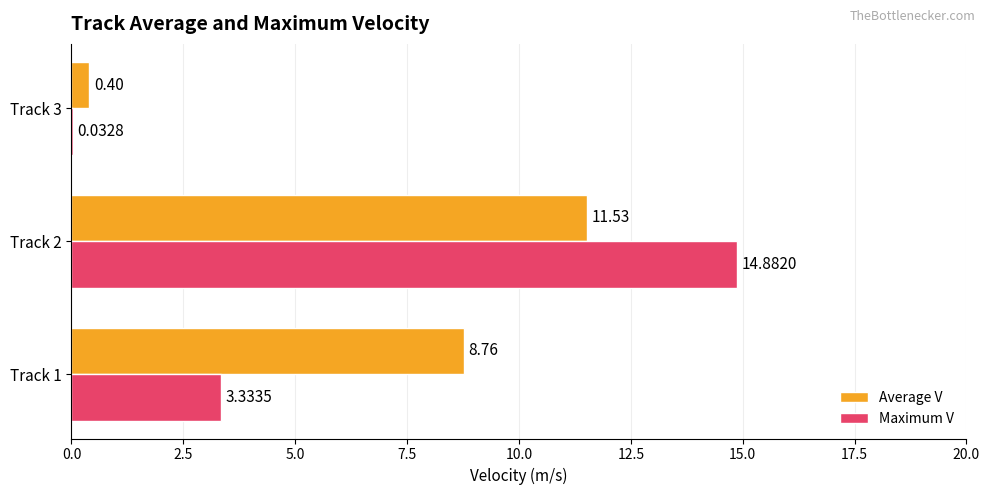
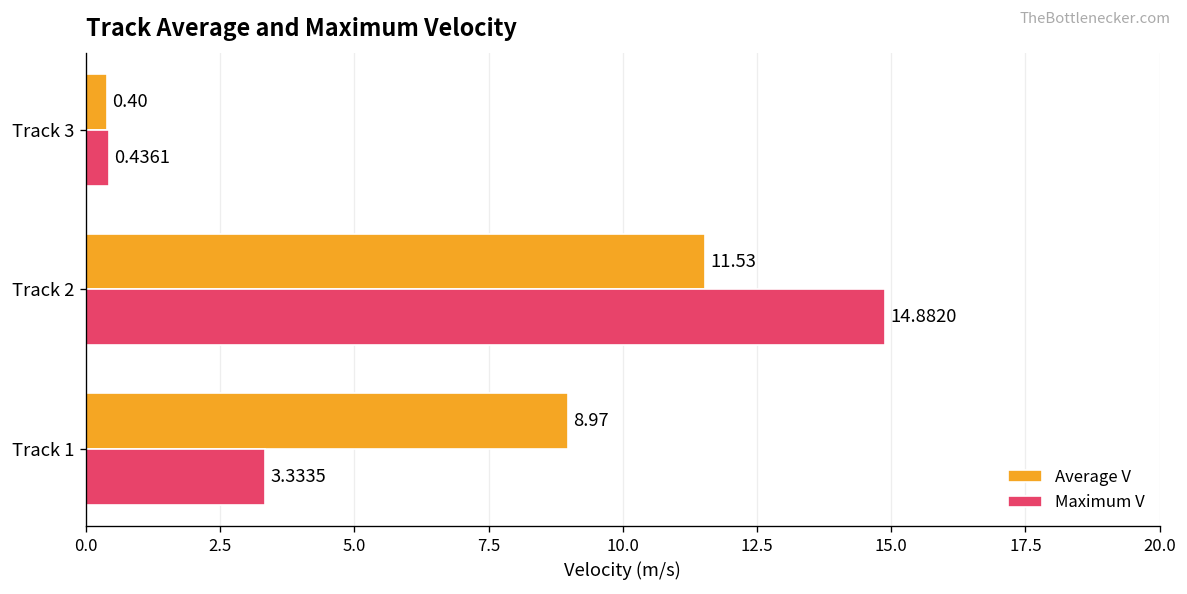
  {
    "Average V": {
      "Track 3": 0.40,
      "Track 2": 11.53,
-     "Track 1": 8.76
+     "Track 1": 8.97
    },
    "Maximum V": {
-     "Track 3": 0.0328,
+     "Track 3": 0.4361,
      "Track 2": 14.8820,
      "Track 1": 3.3335
    }
  }
